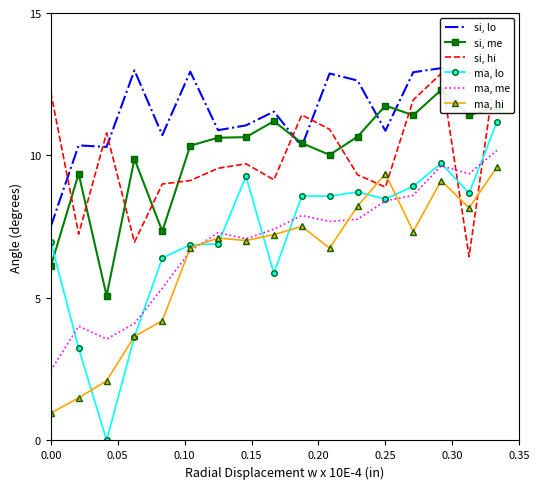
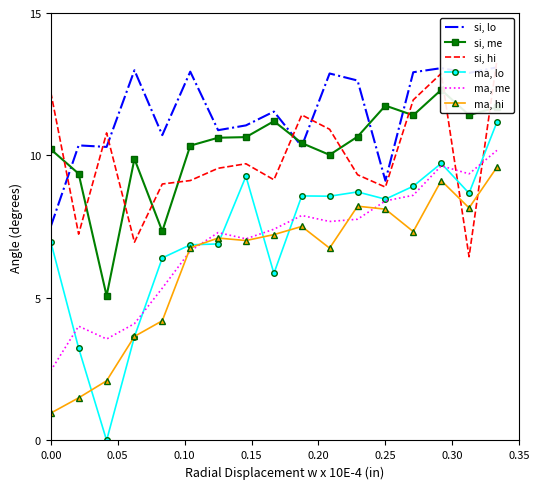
  {
    "si, lo": {
      "0.00": 7.5,
-     "0.25": 10.9
+     "0.25": 9.1
    },
    "si, me": {
-     "0.00": 6.1,
+     "0.00": 10.2,
      "0.25": 11.8
    },
    "si, hi": {
      "0.00": 12.2,
      "0.25": 8.9
    },
    "ma, lo": {
      "0.00": 7.0
    },
    "ma, me": {
      "0.00": 2.5
    },
    "ma, hi": {
      "0.00": 1.0,
-     "0.25": 9.4
+     "0.25": 8.1
    }
  }
